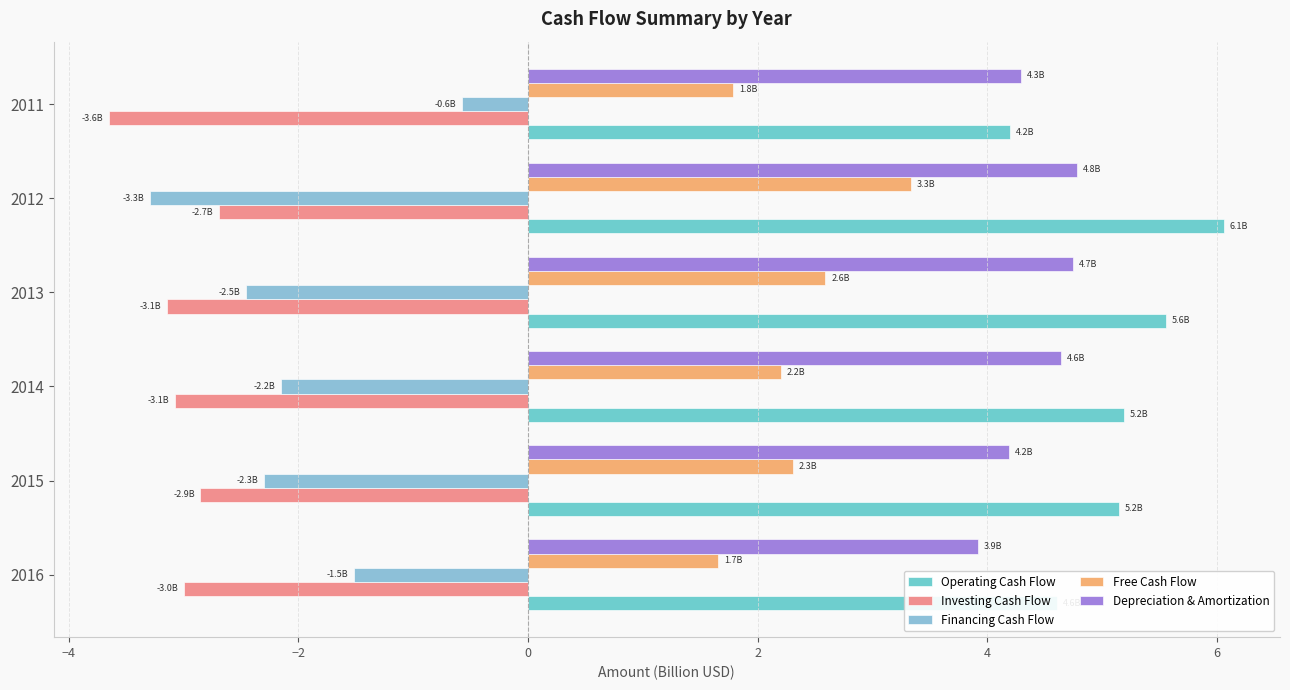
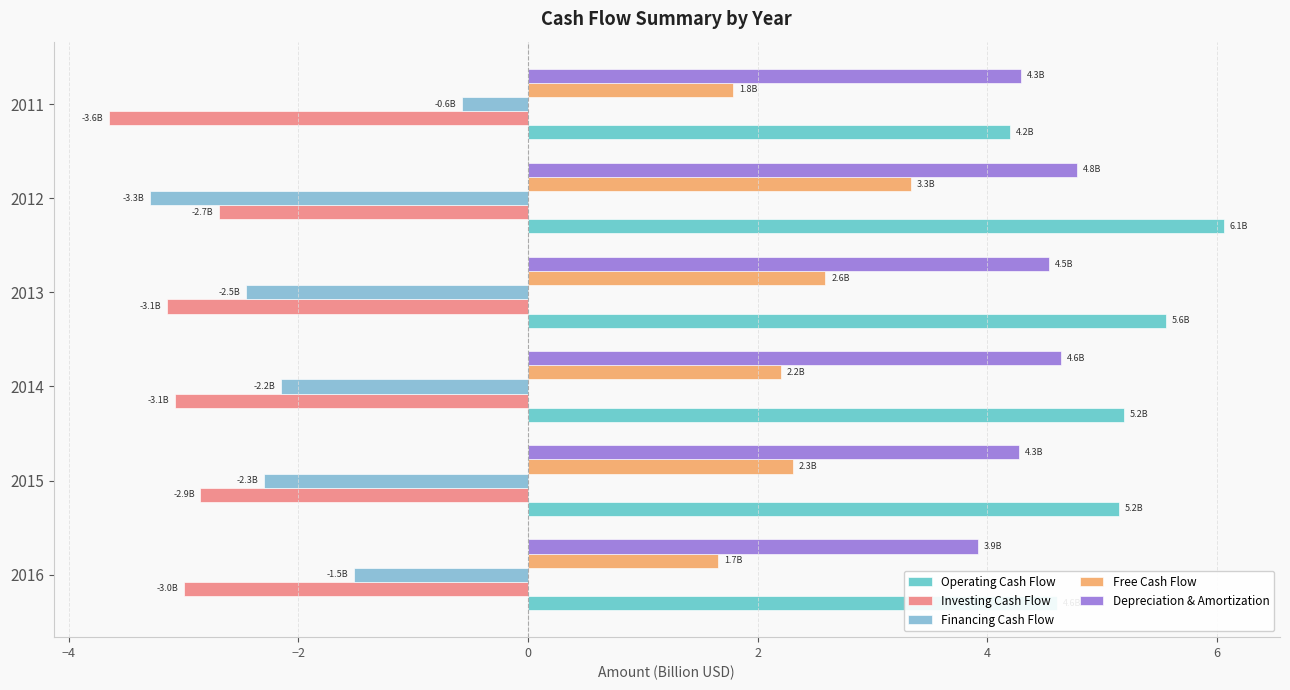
  {
    "Depreciation & Amortization": {
      "2011": "4.3B",
      "2012": "4.8B",
-     "2013": "4.7B",
+     "2013": "4.5B",
      "2014": "4.6B",
-     "2015": "4.2B",
+     "2015": "4.3B",
      "2016": "3.9B"
    }
  }
